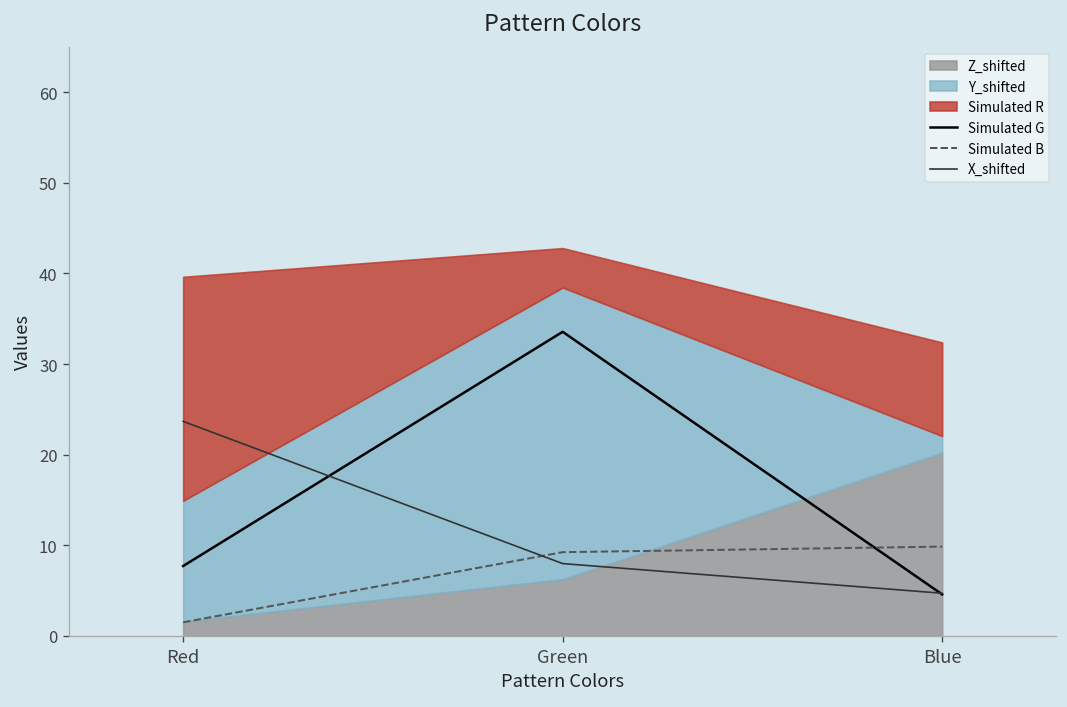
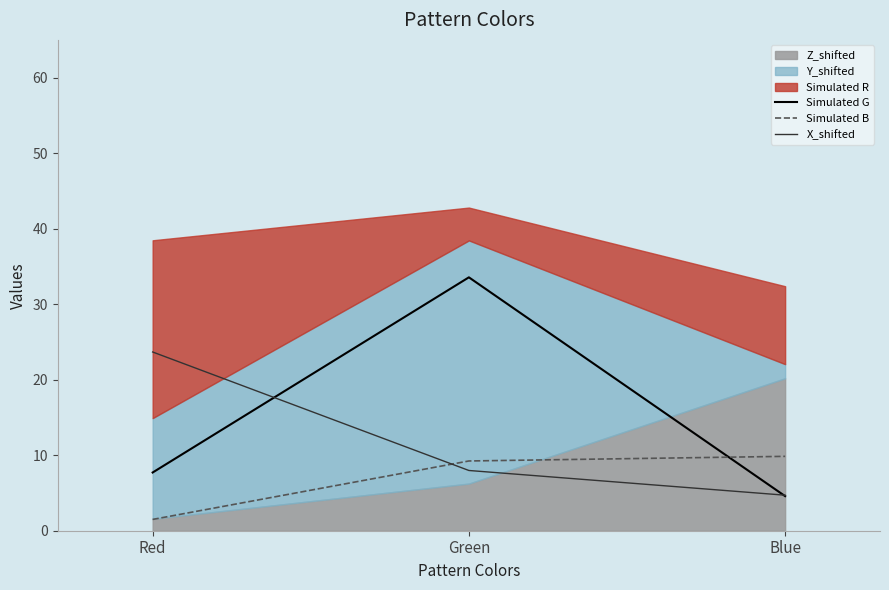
  {
    "Simulated G": {
      "Red": 8,
      "Green": 34
    },
    "Simulated R": {
-     "Red": 25,
+     "Red": 24,
      "Green": 4,
      "Blue": 10
    }
  }
